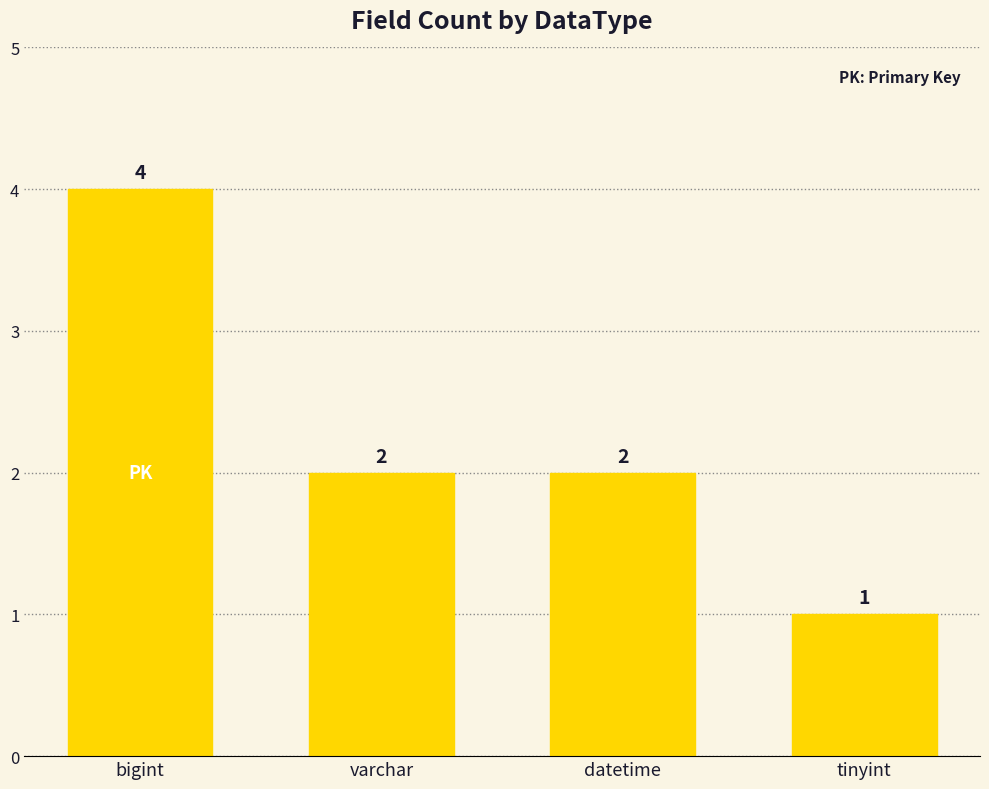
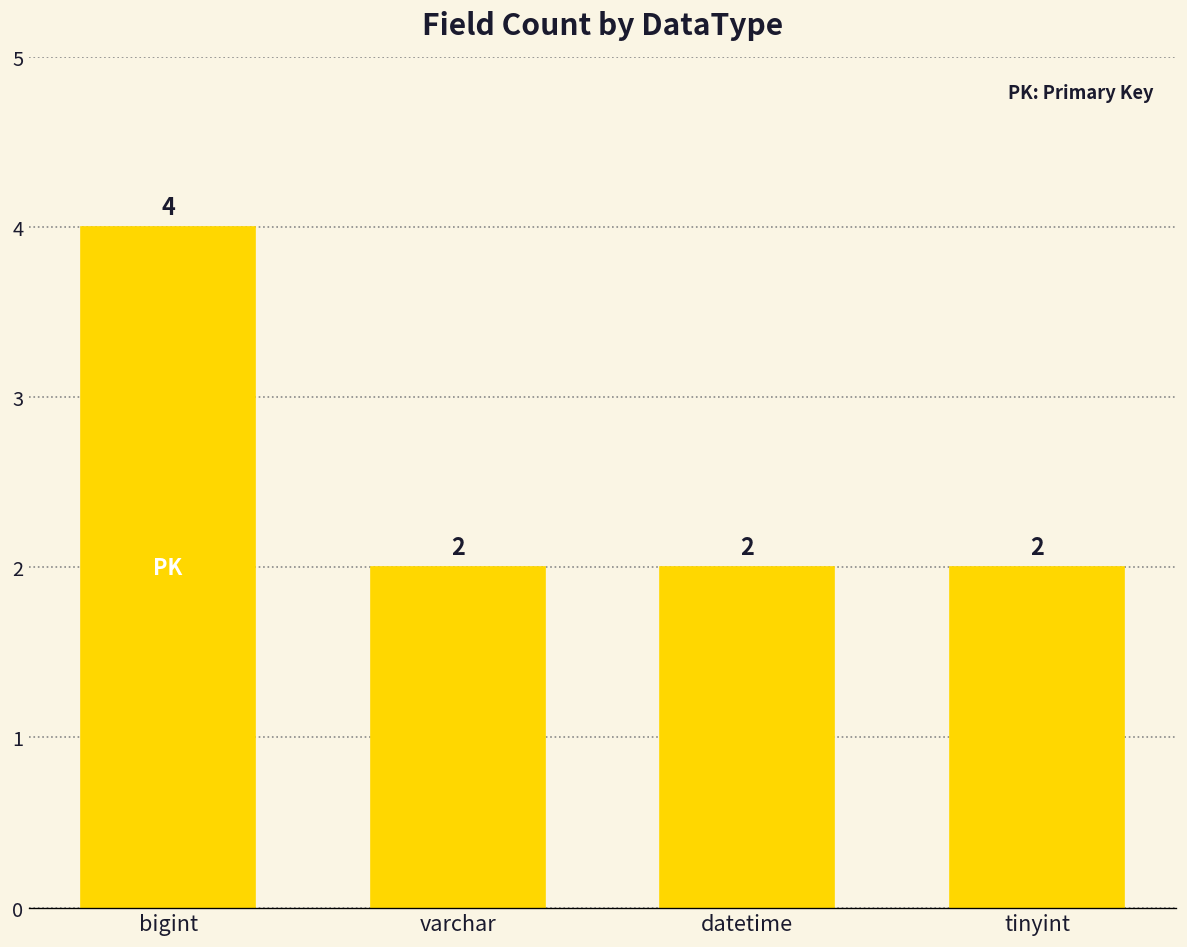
  {
    "bigint": 4,
    "varchar": 2,
    "datetime": 2,
-   "tinyint": 1
+   "tinyint": 2
  }
